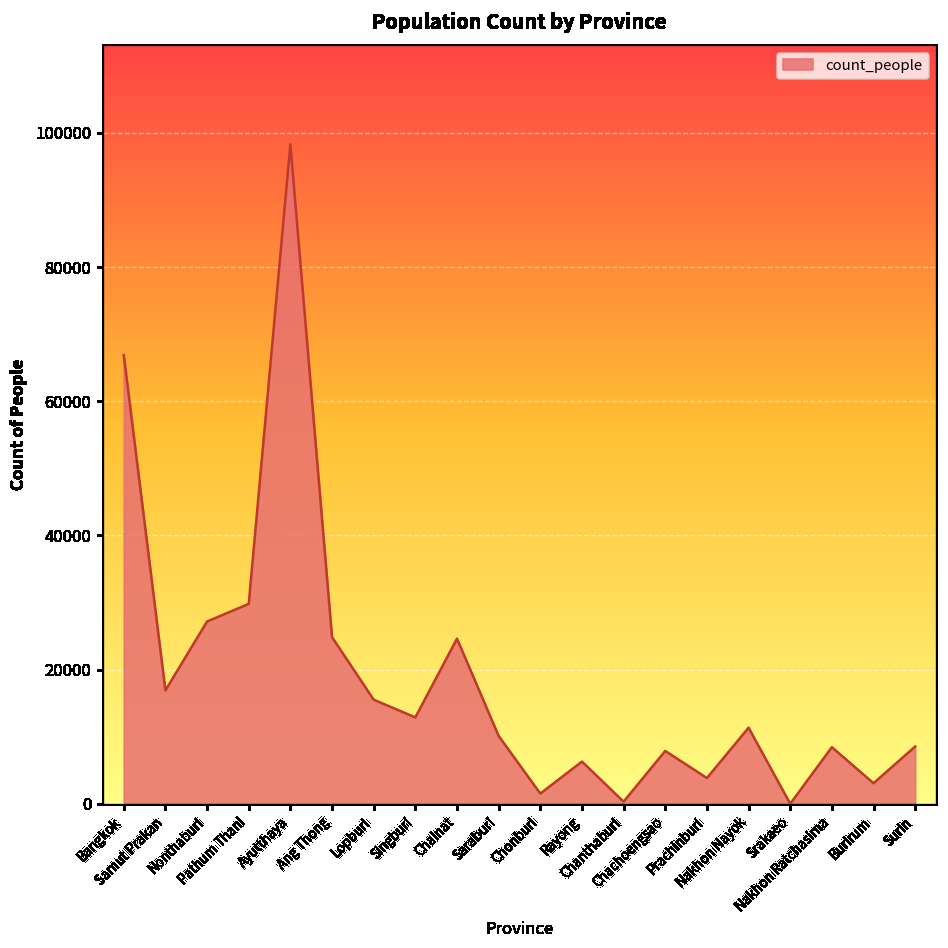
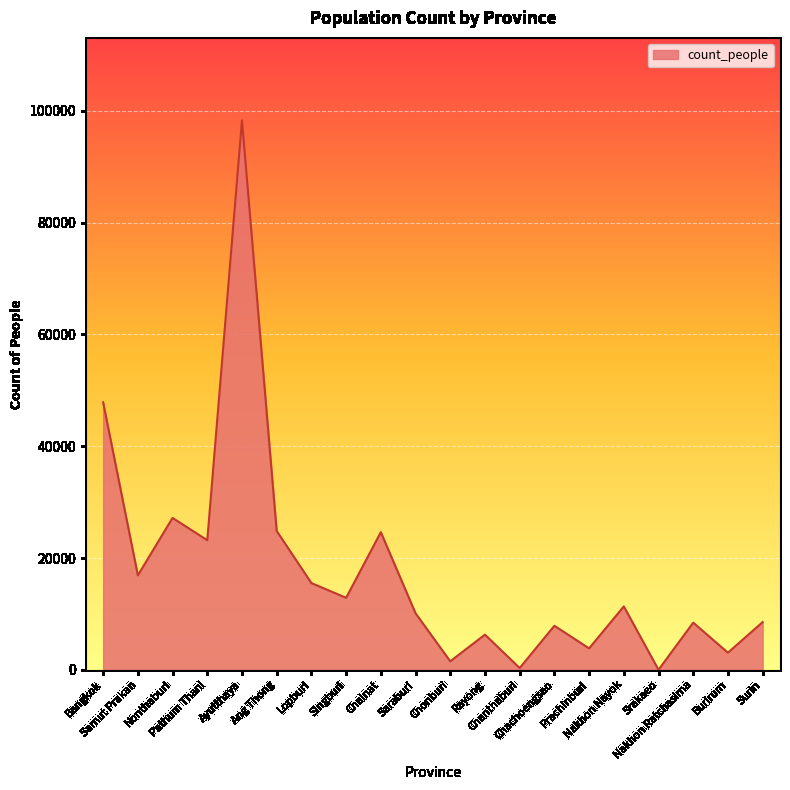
  {
-   "Bangkok": 67000,
+   "Bangkok": 48000,
    "Samut Prakan": 17000,
    "Nonthaburi": 27000,
-   "Pathum Thani": 30000,
+   "Pathum Thani": 23000,
    "Ayutthaya": 98000,
    "Ang Thong": 25000,
    "Lopburi": 16000,
    "Singburi": 13000,
    "Chainat": 25000,
    "Saraburi": 10000,
    "Chonburi": 2000,
    "Rayong": 6000,
    "Chanthaburi": 0,
    "Chachoengsao": 8000,
    "Prachinburi": 4000,
    "Nakhon Nayok": 11000,
    "Srakaeo": 0,
    "Nakhon Ratchasima": 8000,
    "Burirum": 3000,
    "Surin": 9000
  }
